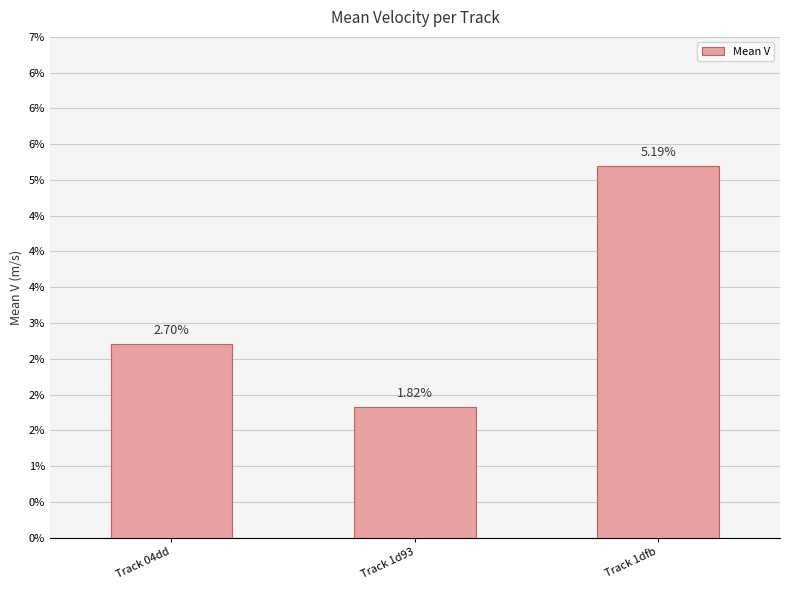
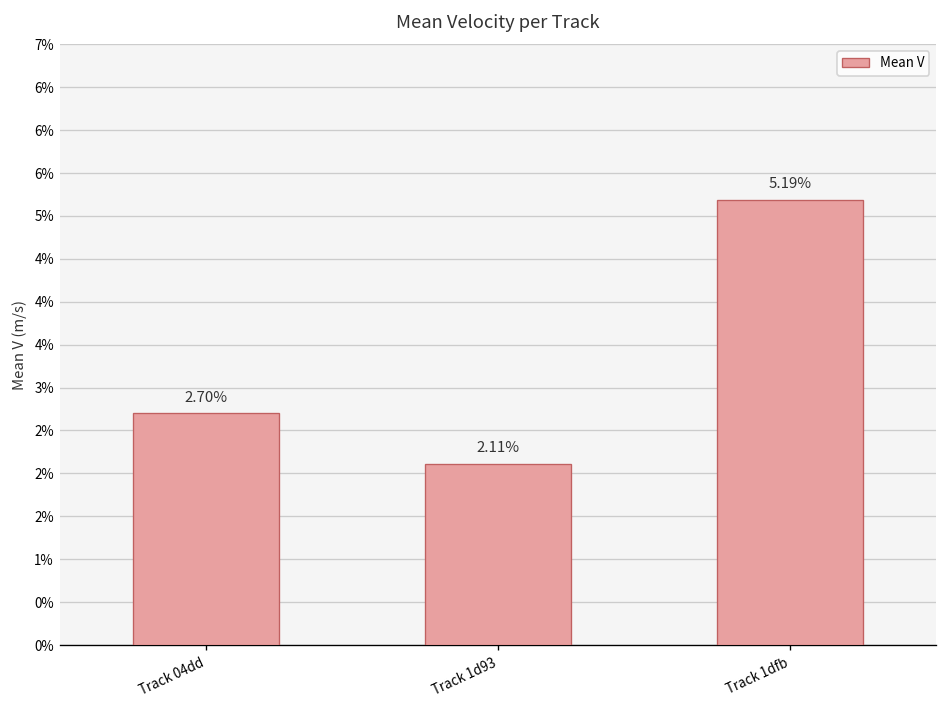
  {
    "Track 04dd": "2.70%",
-   "Track 1d93": "1.82%",
+   "Track 1d93": "2.11%",
    "Track 1dfb": "5.19%"
  }
